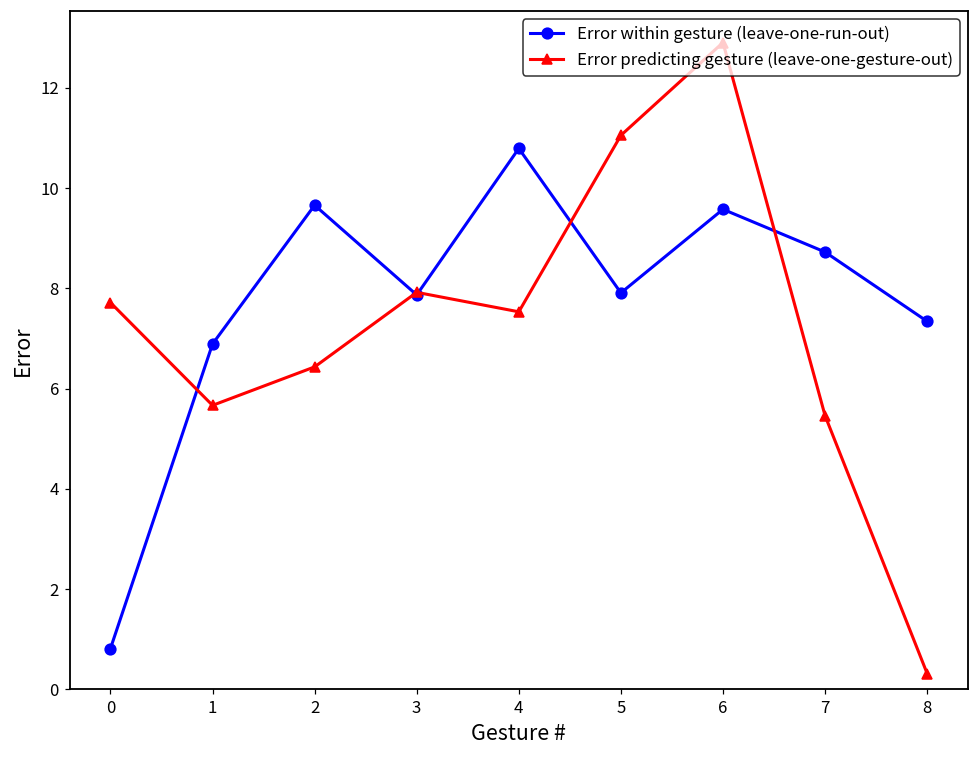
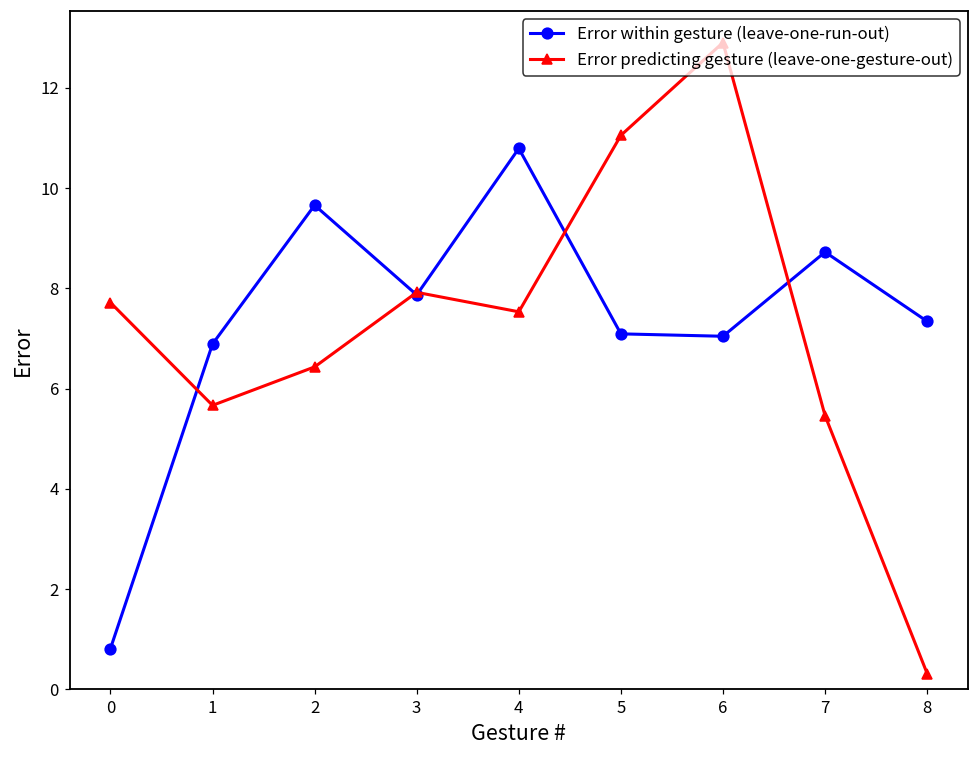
  {
    "Error within gesture (leave-one-run-out)": {
      "0": 0.8,
      "1": 6.9,
      "2": 9.7,
      "4": 10.8,
-     "5": 7.9,
-     "6": 9.6,
+     "5": 7.1,
+     "6": 7.0,
      "7": 8.7,
      "8": 7.3
    },
    "Error predicting gesture (leave-one-gesture-out)": {
      "0": 7.7,
      "1": 5.7,
      "2": 6.4,
      "4": 7.5,
      "5": 11.1,
      "7": 5.5,
      "8": 0.3
    }
  }
